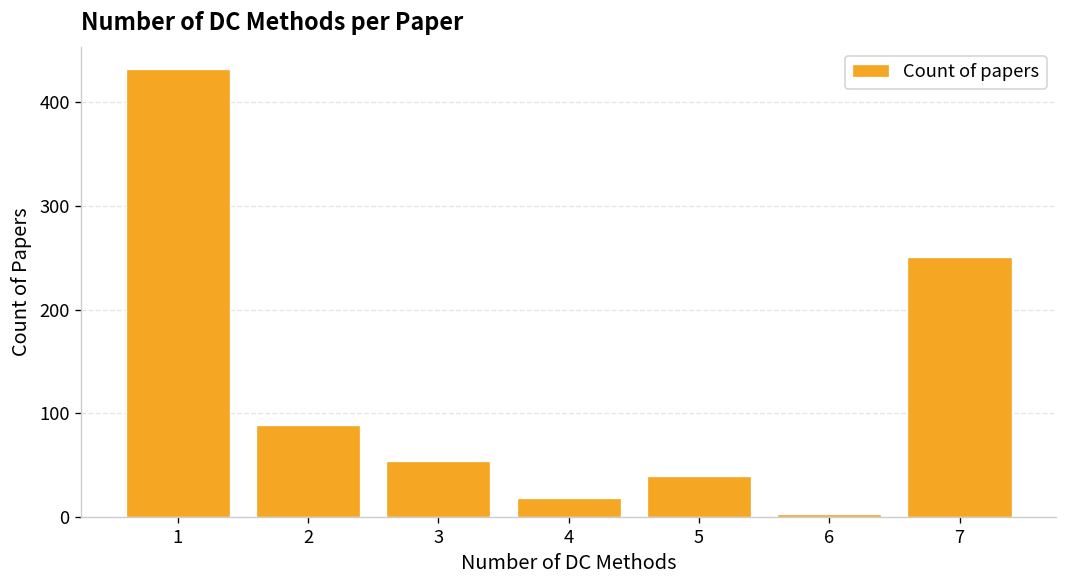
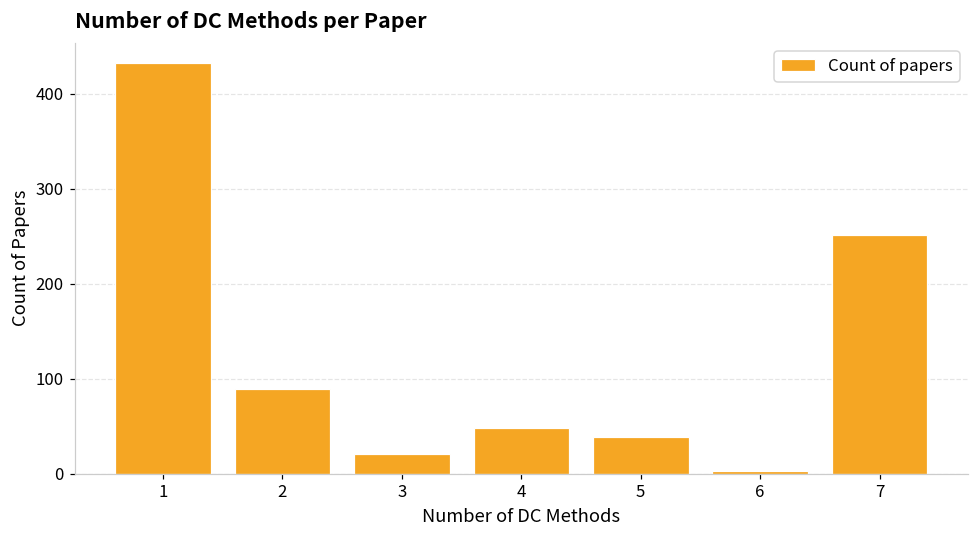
  {
    "1": 430,
    "2": 90,
-   "3": 50,
-   "4": 20,
+   "3": 20,
+   "4": 50,
    "5": 40,
    "6": 0,
    "7": 250
  }
